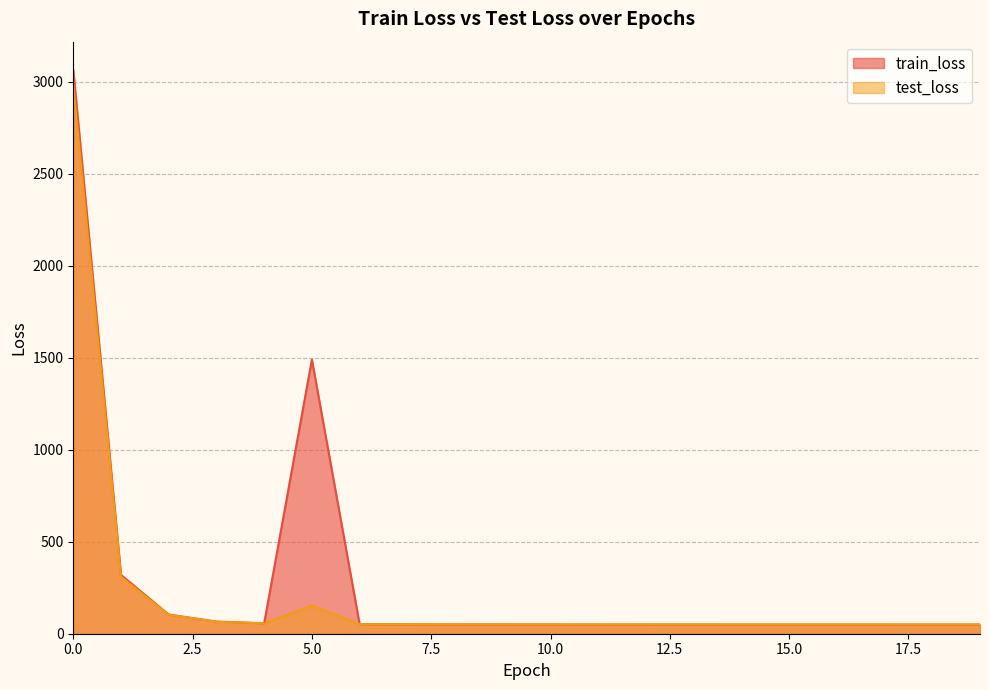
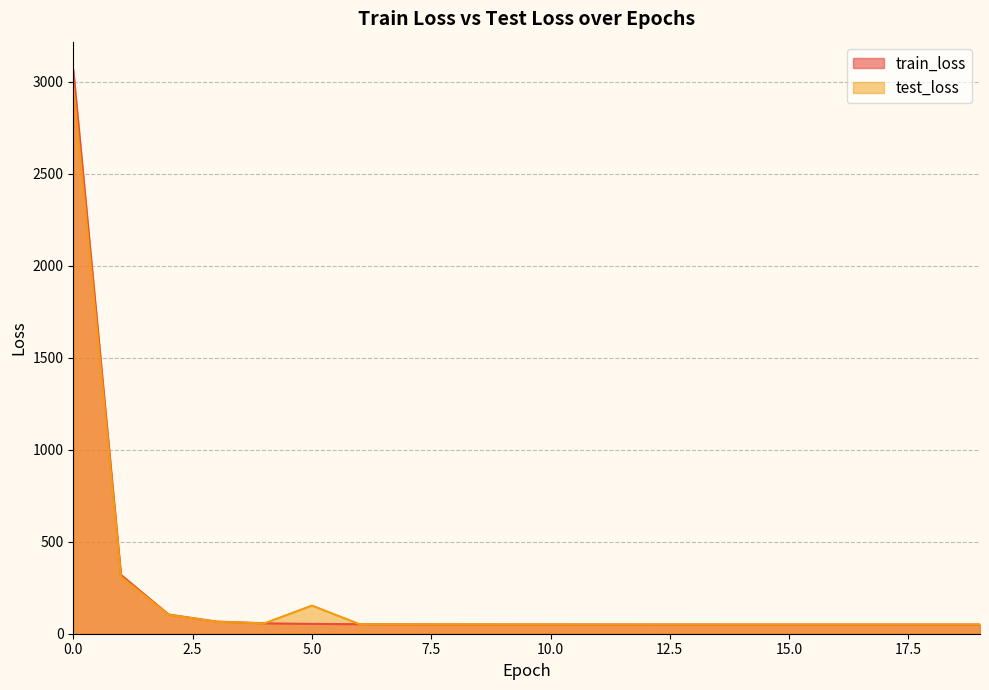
  {
    "train_loss": {
      "0.0": 3060,
-     "5.0": 1490
+     "5.0": 50
    },
    "test_loss": {
      "0.0": 2980,
      "5.0": 150
    }
  }
